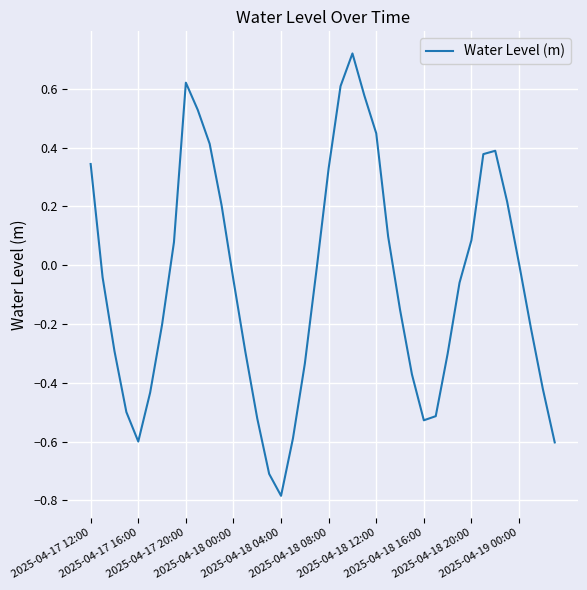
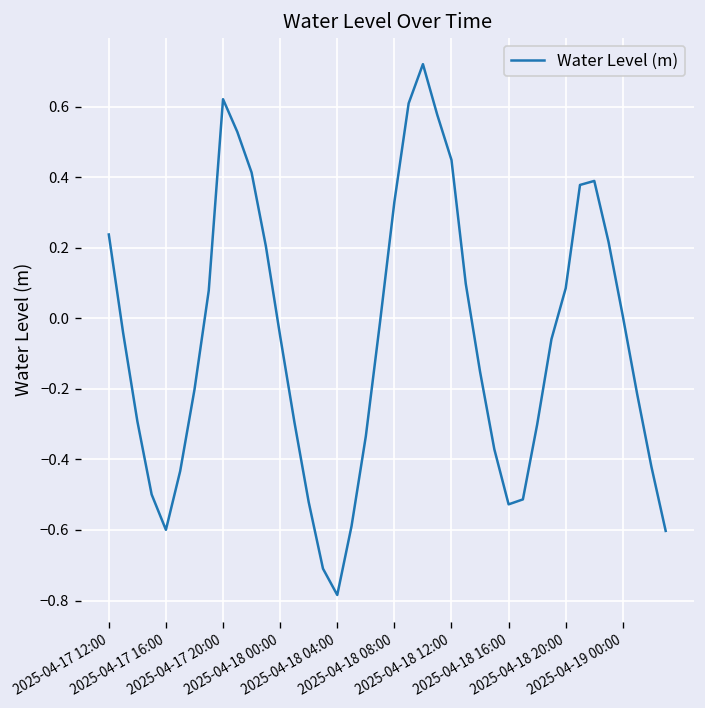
  {
-   "2025-04-17 12:00": 0.34,
+   "2025-04-17 12:00": 0.24,
    "2025-04-17 16:00": -0.60,
    "2025-04-17 20:00": 0.62,
    "2025-04-18 00:00": -0.05,
    "2025-04-18 04:00": -0.78,
    "2025-04-18 08:00": 0.33,
    "2025-04-18 12:00": 0.45,
    "2025-04-18 16:00": -0.53,
    "2025-04-18 20:00": 0.09,
    "2025-04-19 00:00": 0.01
  }
